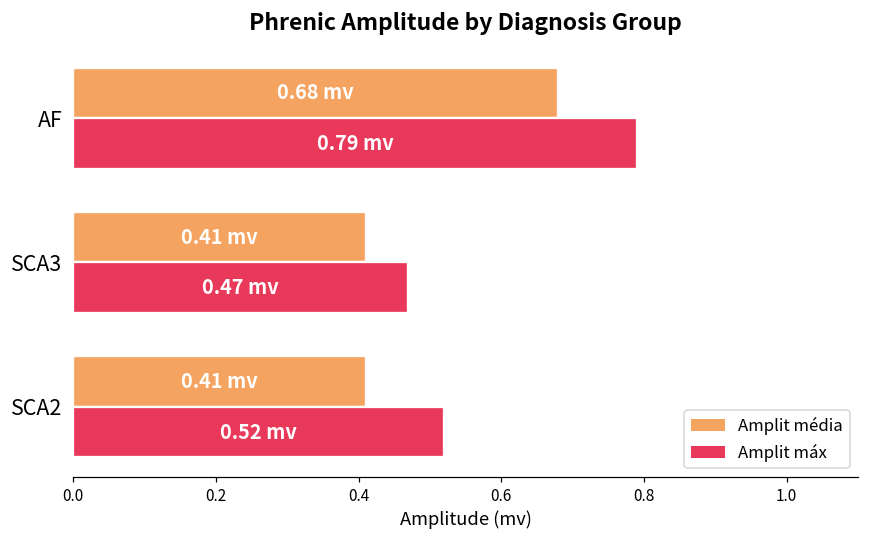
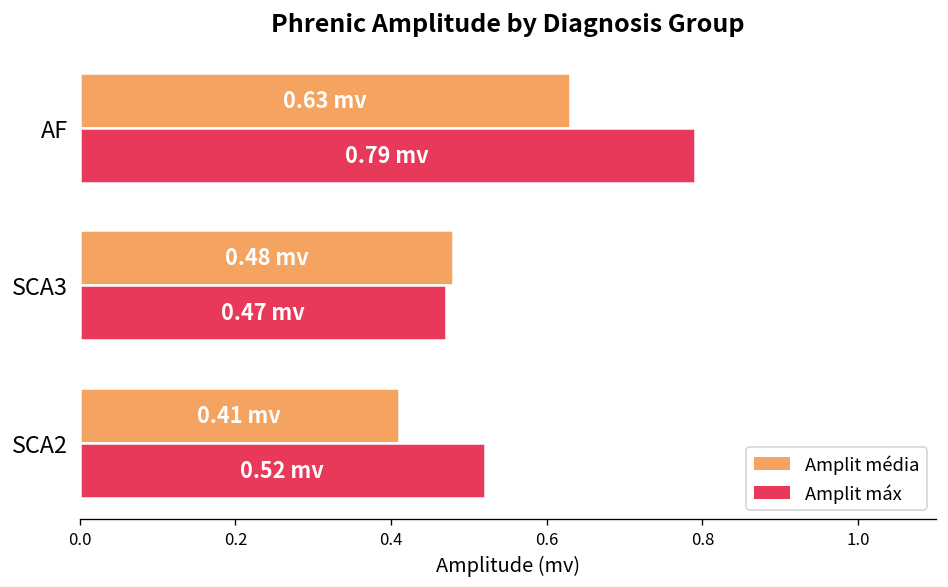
  {
    "Amplit média": {
-     "AF": 0.68,
-     "SCA3": 0.41,
+     "AF": 0.63,
+     "SCA3": 0.48,
      "SCA2": 0.41
    },
    "Amplit máx": {
      "AF": 0.79,
      "SCA3": 0.47,
      "SCA2": 0.52
    }
  }
